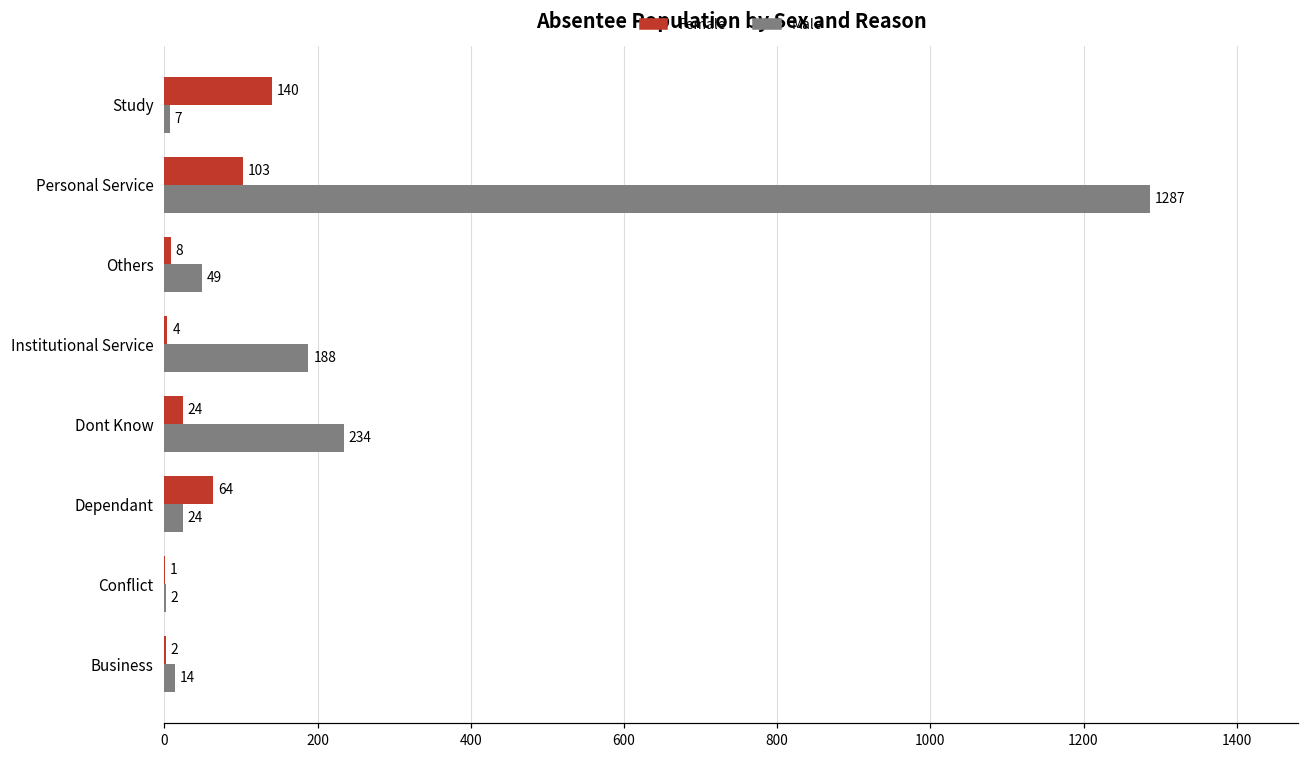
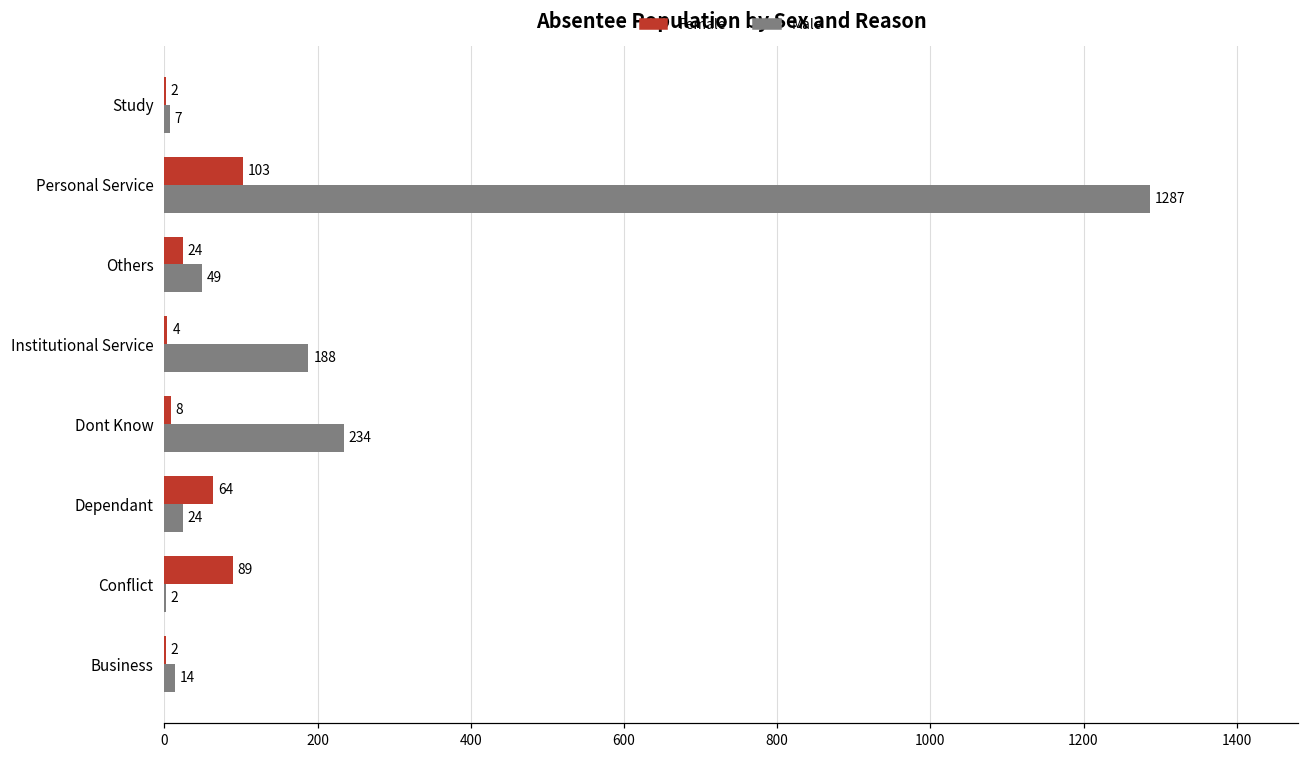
  {
    "Female": {
-     "Study": 140,
+     "Study": 2,
      "Personal Service": 103,
-     "Others": 8,
+     "Others": 24,
      "Institutional Service": 4,
-     "Dont Know": 24,
+     "Dont Know": 8,
      "Dependant": 64,
-     "Conflict": 1,
+     "Conflict": 89,
      "Business": 2
    },
    "Male": {
      "Study": 7,
      "Personal Service": 1287,
      "Others": 49,
      "Institutional Service": 188,
      "Dont Know": 234,
      "Dependant": 24,
      "Conflict": 2,
      "Business": 14
    }
  }
